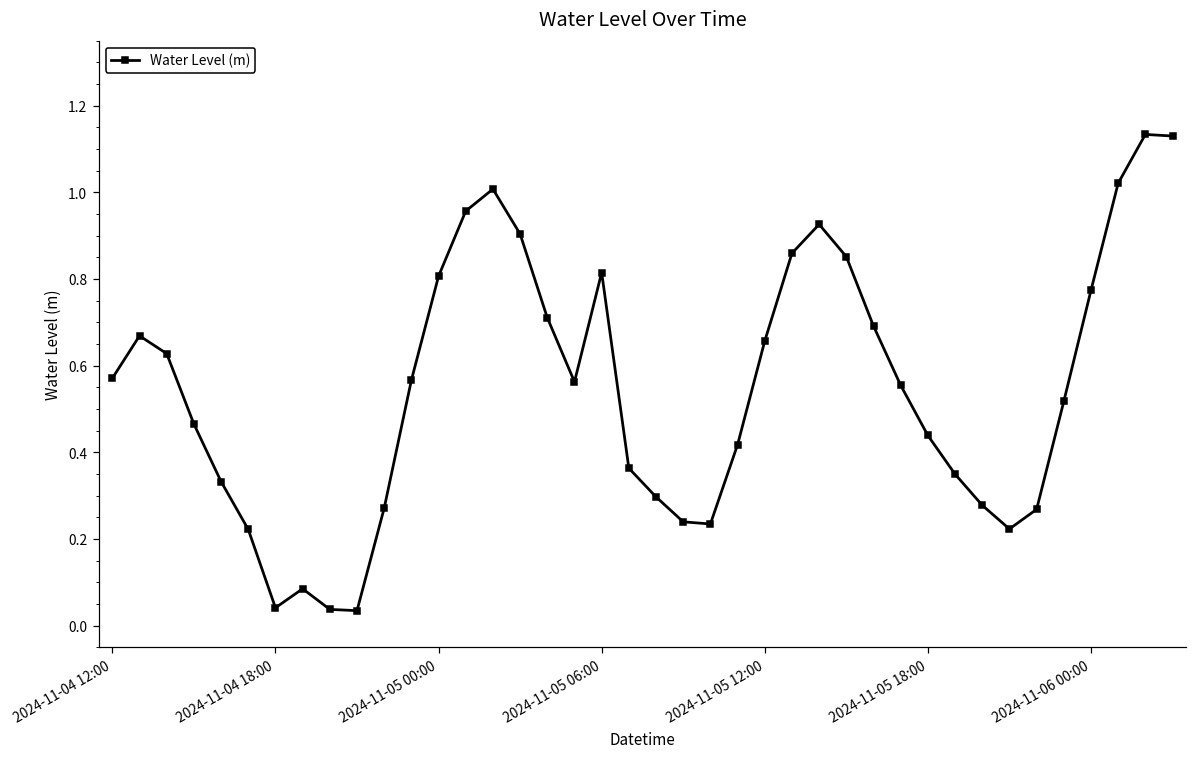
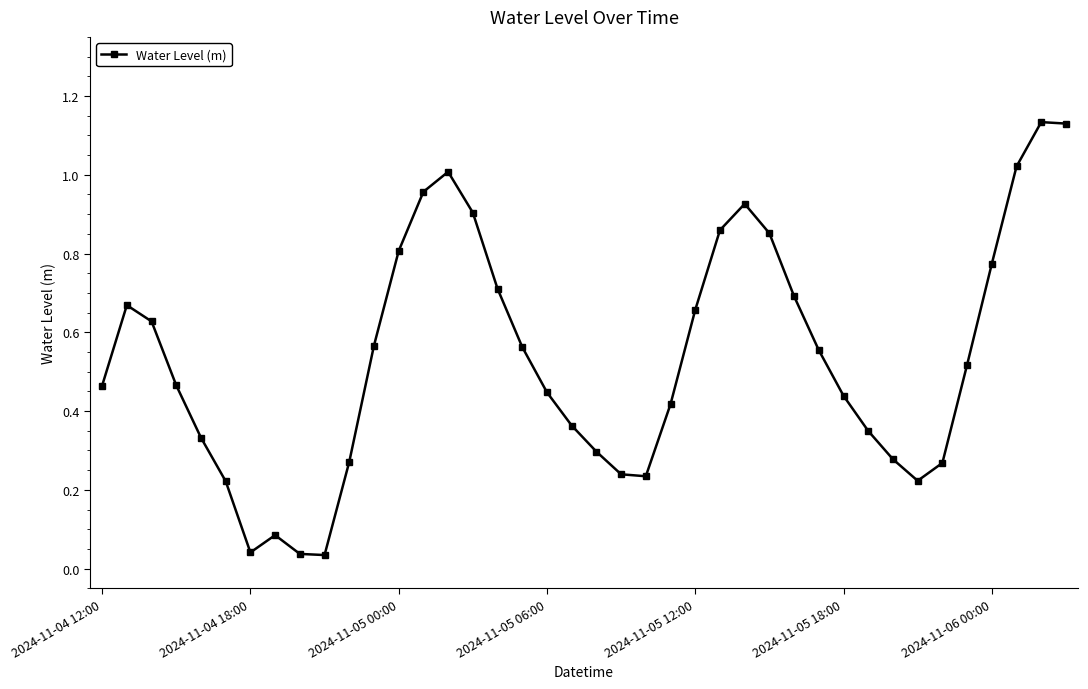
  {
-   "2024-11-04 12:00": 0.57,
+   "2024-11-04 12:00": 0.46,
    "2024-11-04 18:00": 0.04,
    "2024-11-05 00:00": 0.81,
-   "2024-11-05 06:00": 0.81,
+   "2024-11-05 06:00": 0.45,
    "2024-11-05 12:00": 0.66,
    "2024-11-05 18:00": 0.44,
    "2024-11-06 00:00": 0.77
  }
